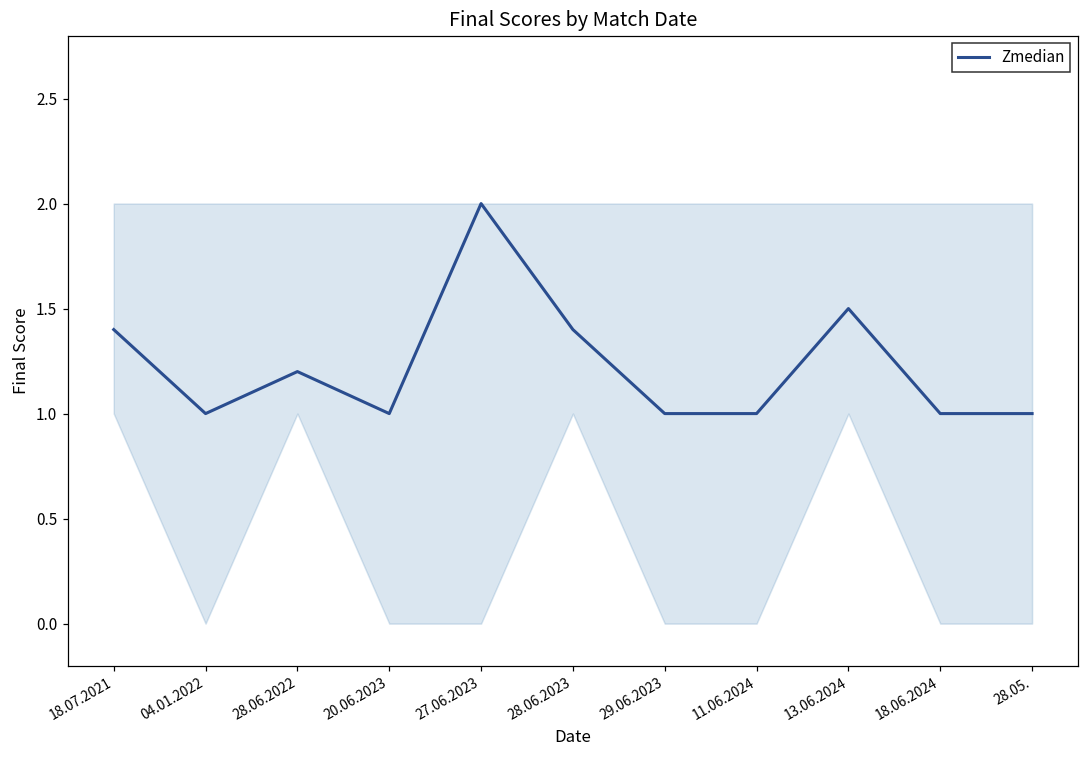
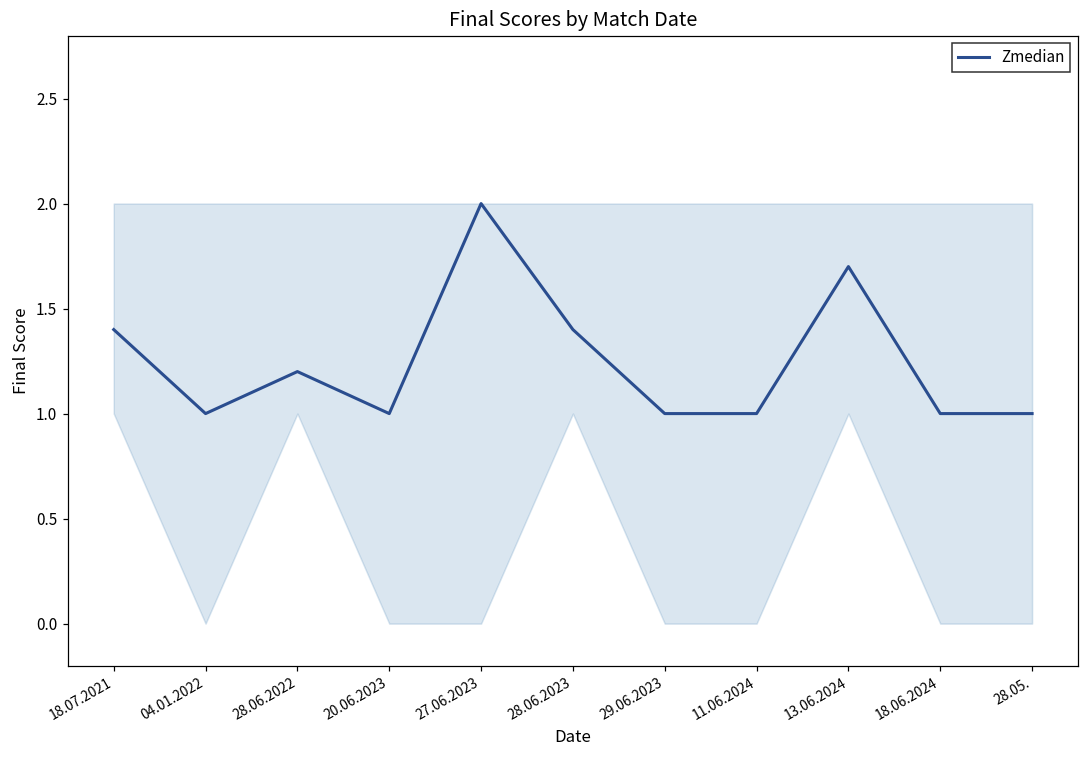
  {
    "Zmedian": {
      "18.07.2021": 1.4,
      "04.01.2022": 1.0,
      "28.06.2022": 1.2,
      "20.06.2023": 1.0,
      "28.06.2023": 1.4,
      "29.06.2023": 1.0,
      "11.06.2024": 1.0,
-     "13.06.2024": 1.5,
+     "13.06.2024": 1.7,
      "18.06.2024": 1.0,
      "28.05.": 1.0
    }
  }
